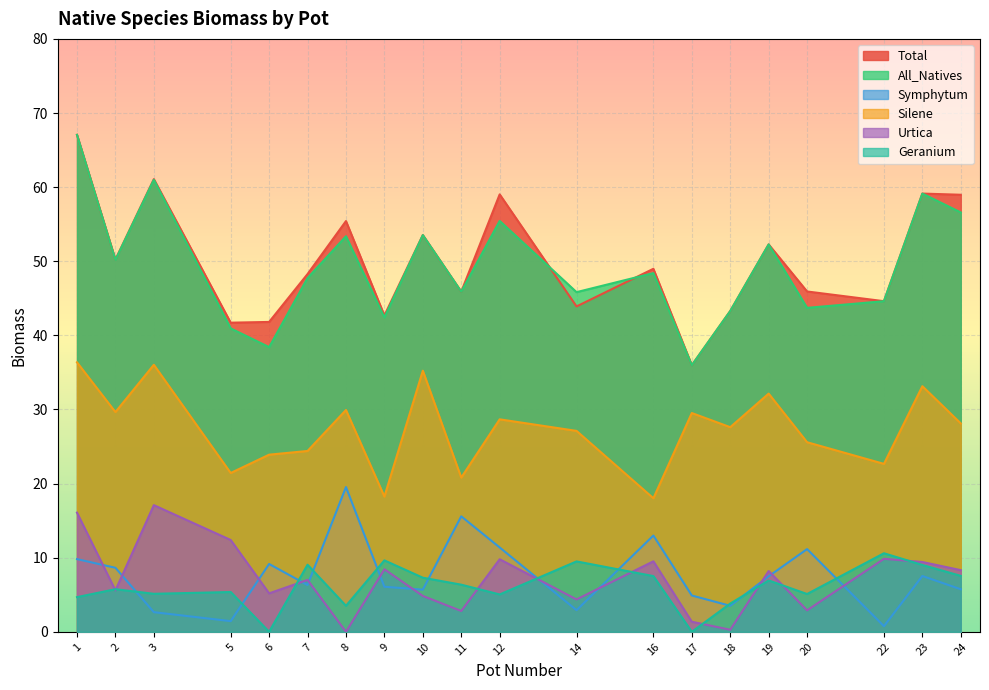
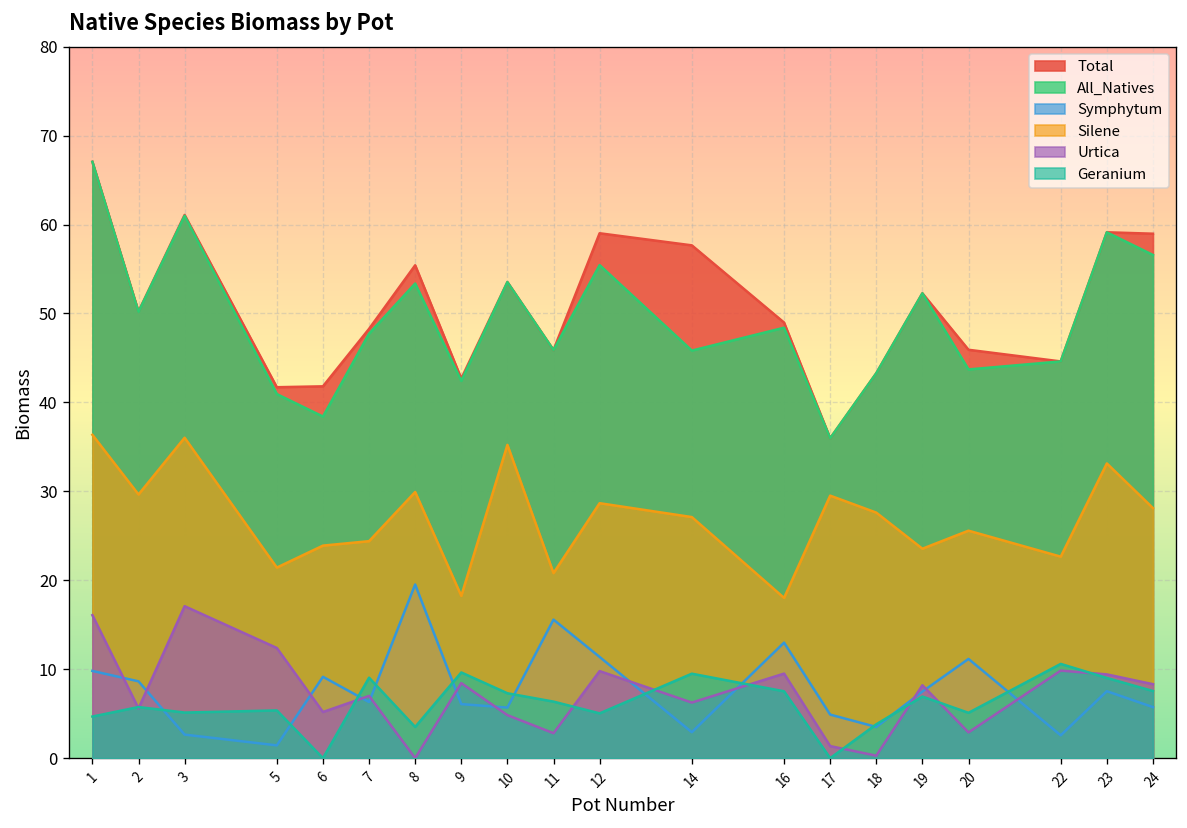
  {
    "Total": {
      "5": 42,
      "6": 42,
      "7": 48,
      "8": 55,
      "12": 59,
-     "14": 44,
+     "14": 58,
      "16": 49,
      "20": 46,
      "24": 59
    },
    "Symphytum": {
      "1": 10,
      "2": 9,
      "3": 3,
      "5": 1,
      "6": 9,
      "7": 6,
      "8": 20,
      "9": 6,
      "10": 6,
      "11": 16,
      "12": 11,
      "14": 3,
      "16": 13,
      "17": 5,
      "19": 7,
      "20": 11,
-     "22": 1,
+     "22": 3,
      "23": 8,
      "24": 6
    },
    "Silene": {
      "1": 36,
      "2": 30,
      "3": 36,
      "5": 21,
      "6": 24,
      "7": 24,
      "8": 30,
      "9": 18,
      "10": 35,
      "11": 21,
      "12": 29,
      "14": 27,
      "16": 18,
      "17": 30,
      "18": 28,
-     "19": 32,
+     "19": 24,
      "20": 26,
      "22": 23,
      "23": 33,
      "24": 28
    },
    "Urtica": {
      "1": 16,
      "3": 17,
      "5": 12,
      "6": 5,
      "7": 7,
      "8": 0,
      "9": 8,
      "10": 5,
      "11": 3,
      "12": 10,
-     "14": 4,
+     "14": 6,
      "16": 10,
      "17": 1,
      "18": 0,
      "19": 8,
      "20": 3,
      "22": 10,
      "23": 9,
      "24": 8
    }
  }
